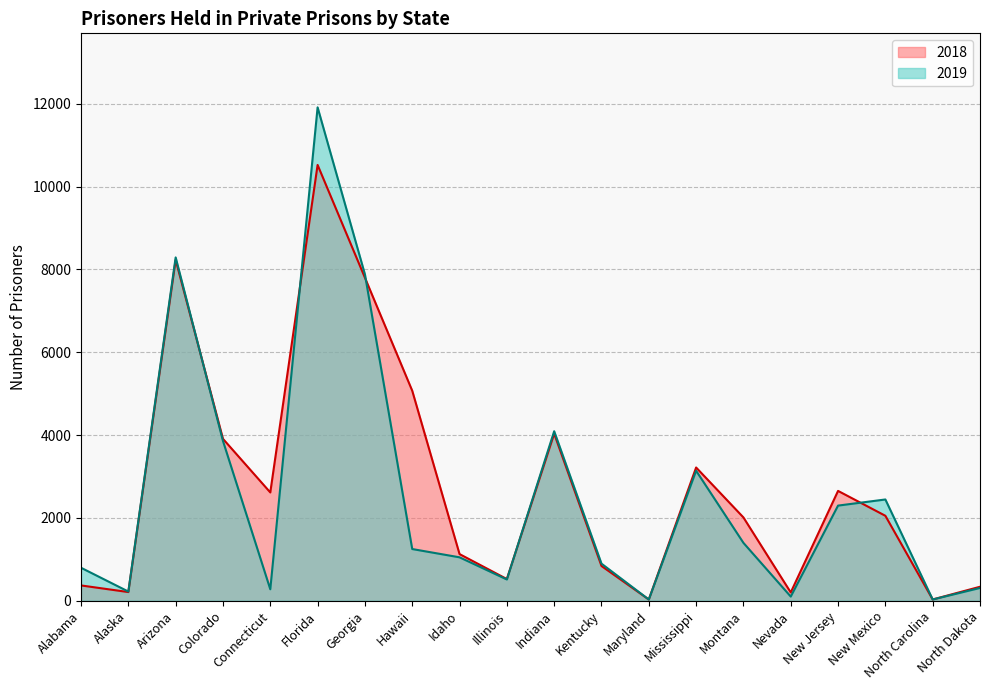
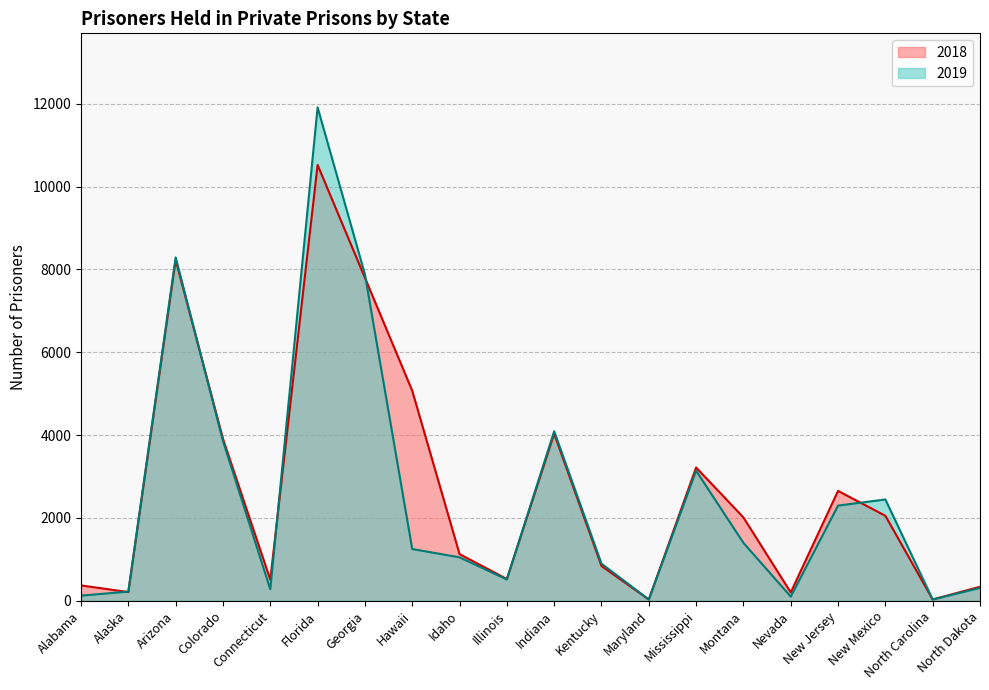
  {
    "2018": {
      "Alabama": 400,
-     "Connecticut": 2600,
+     "Connecticut": 500,
      "Florida": 10500,
      "Georgia": 7800,
      "Hawaii": 5100,
      "Idaho": 1100,
      "Mississippi": 3200,
      "Montana": 2000,
      "Nevada": 200,
      "New Jersey": 2700,
      "New Mexico": 2100
    },
    "2019": {
-     "Alabama": 800,
+     "Alabama": 100,
      "Connecticut": 300,
      "Florida": 11900,
      "Georgia": 7900,
      "Hawaii": 1200,
      "Idaho": 1000,
      "Mississippi": 3100,
      "Montana": 1400,
      "Nevada": 100,
      "New Jersey": 2300,
      "New Mexico": 2400
    }
  }
